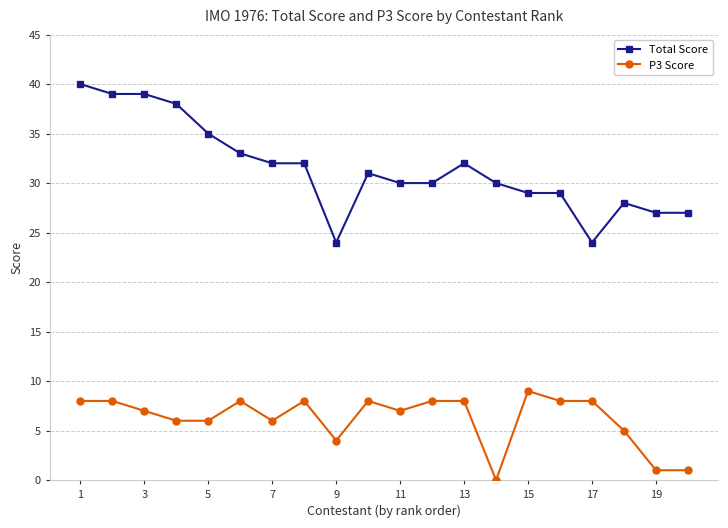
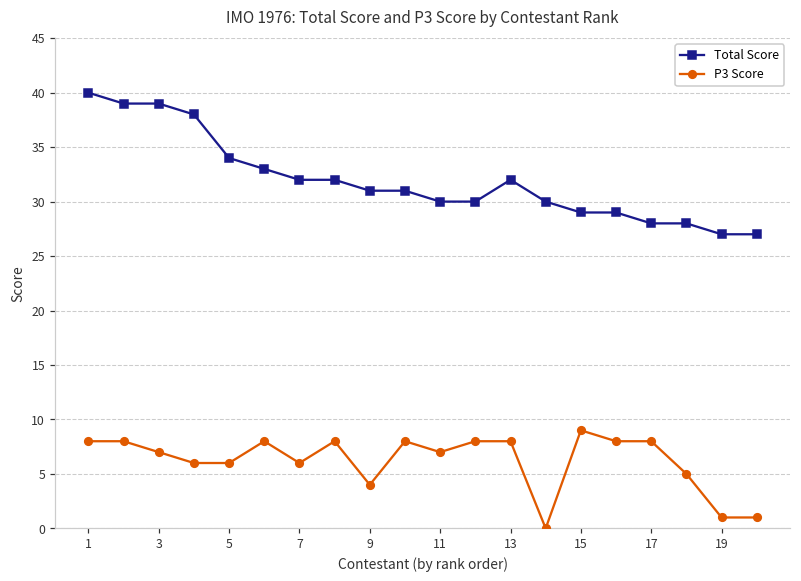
  {
    "Total Score": {
      "1": 40,
      "3": 39,
-     "5": 35,
+     "5": 34,
      "7": 32,
-     "9": 24,
+     "9": 31,
      "11": 30,
      "13": 32,
      "15": 29,
-     "17": 24,
+     "17": 28,
      "19": 27
    },
    "P3 Score": {
      "1": 8,
      "3": 7,
      "5": 6,
      "7": 6,
      "9": 4,
      "11": 7,
      "13": 8,
      "15": 9,
      "17": 8,
      "19": 1
    }
  }
